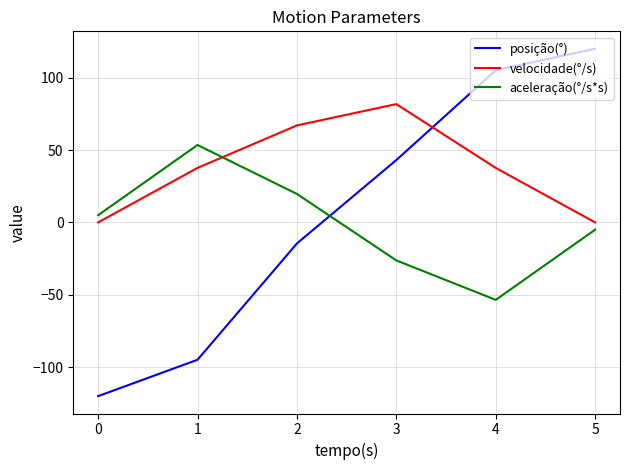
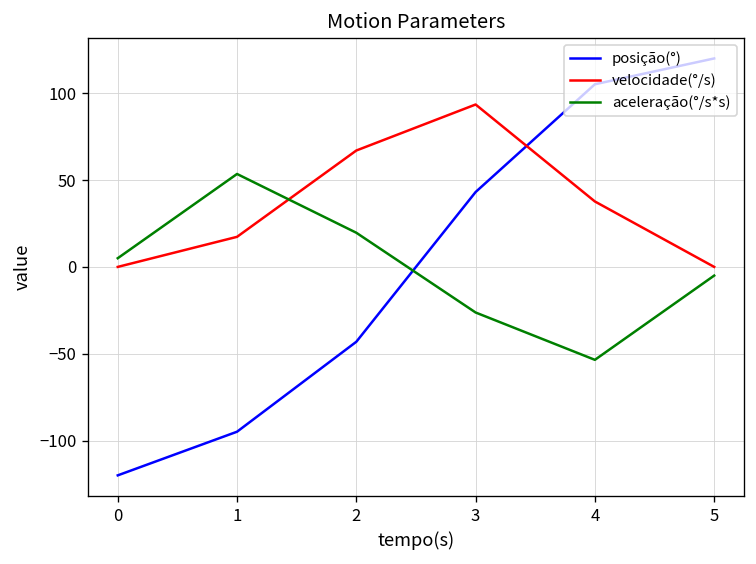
  {
    "posição(°)": {
      "0": -120,
      "1": -95,
-     "2": -15,
+     "2": -43,
      "3": 43
    },
    "velocidade(°/s)": {
      "0": 0,
-     "1": 38,
+     "1": 17,
      "2": 67,
-     "3": 82,
+     "3": 93,
      "4": 38,
      "5": 0
    },
    "aceleração(°/s*s)": {
      "0": 5,
      "1": 53,
      "2": 20,
      "3": -26,
      "4": -53,
      "5": -5
    }
  }
